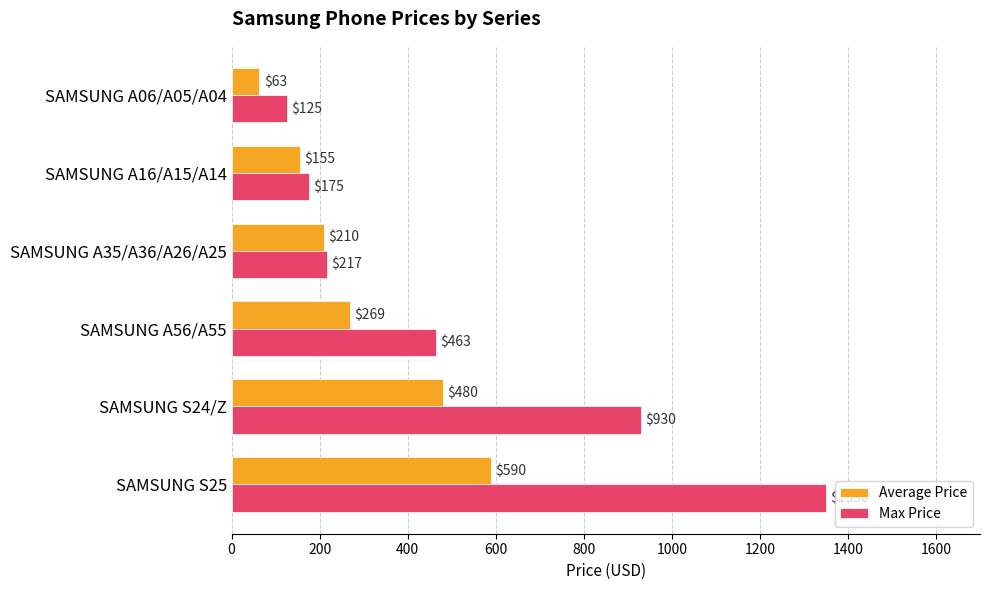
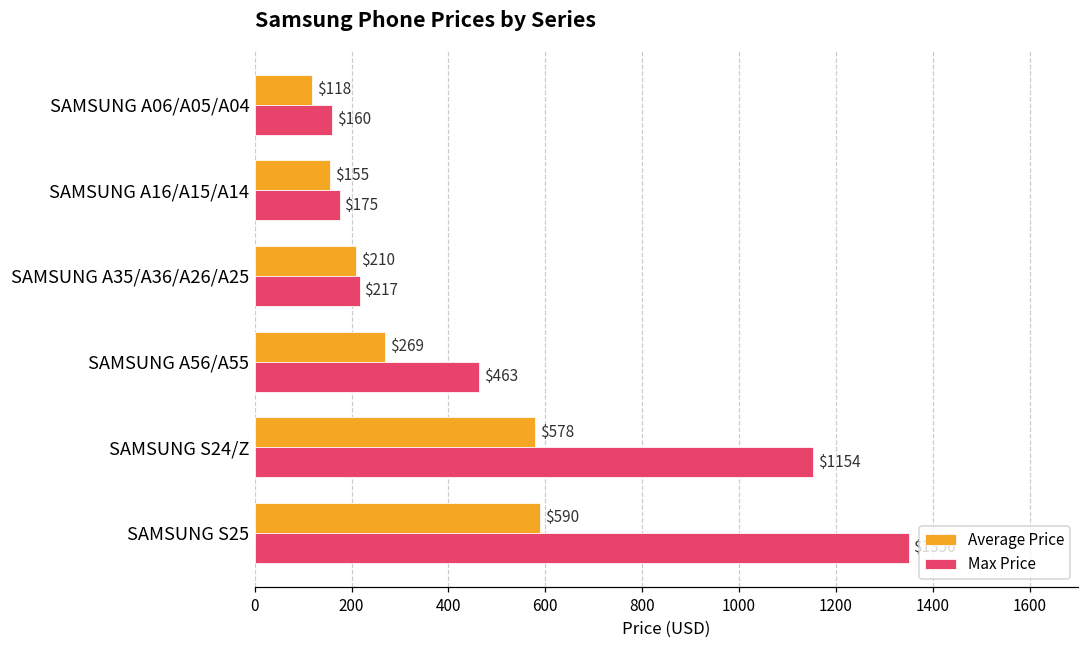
  {
    "Average Price": {
-     "SAMSUNG A06/A05/A04": "$63",
+     "SAMSUNG A06/A05/A04": "$118",
      "SAMSUNG A16/A15/A14": "$155",
      "SAMSUNG A35/A36/A26/A25": "$210",
      "SAMSUNG A56/A55": "$269",
-     "SAMSUNG S24/Z": "$480",
+     "SAMSUNG S24/Z": "$578",
      "SAMSUNG S25": "$590"
    },
    "Max Price": {
-     "SAMSUNG A06/A05/A04": "$125",
+     "SAMSUNG A06/A05/A04": "$160",
      "SAMSUNG A16/A15/A14": "$175",
      "SAMSUNG A35/A36/A26/A25": "$217",
      "SAMSUNG A56/A55": "$463",
-     "SAMSUNG S24/Z": "$930"
+     "SAMSUNG S24/Z": "$1154"
    }
  }
